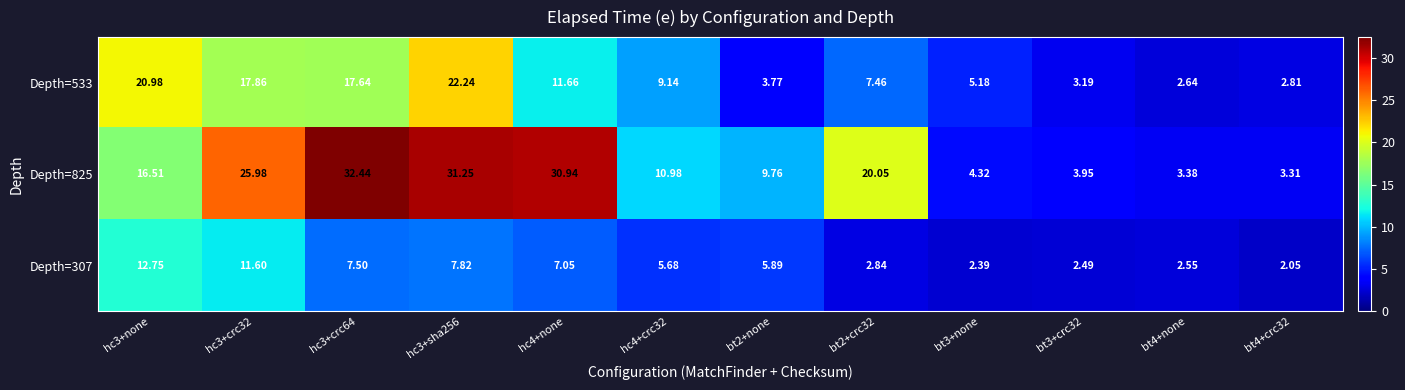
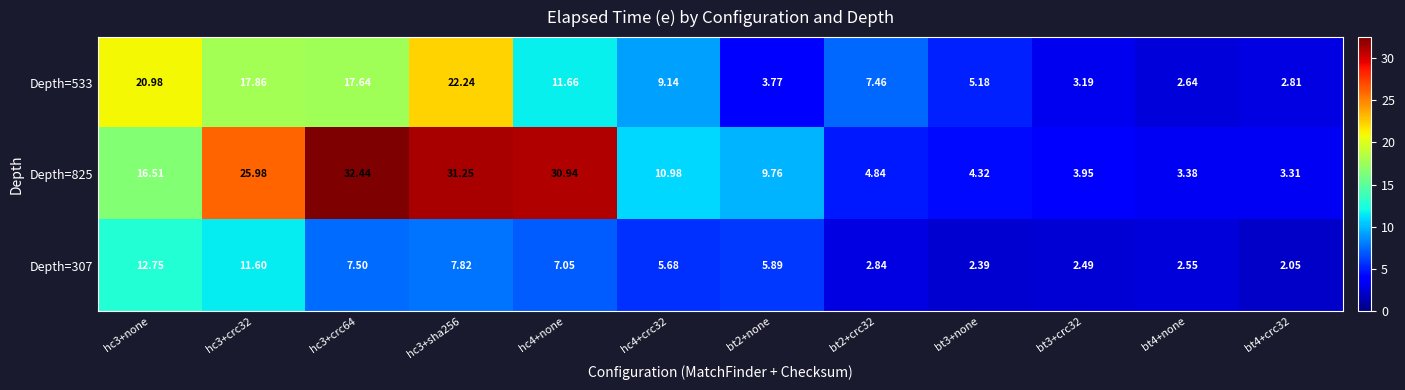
  {
    "Depth=533": {
      "hc3+none": 20.98,
      "hc3+crc32": 17.86,
      "hc3+crc64": 17.64,
      "hc3+sha256": 22.24,
      "hc4+none": 11.66,
      "hc4+crc32": 9.14,
      "bt2+none": 3.77,
      "bt2+crc32": 7.46,
      "bt3+none": 5.18,
      "bt3+crc32": 3.19,
      "bt4+none": 2.64,
      "bt4+crc32": 2.81
    },
    "Depth=825": {
      "hc3+none": 16.51,
      "hc3+crc32": 25.98,
      "hc3+crc64": 32.44,
      "hc3+sha256": 31.25,
      "hc4+none": 30.94,
      "hc4+crc32": 10.98,
      "bt2+none": 9.76,
-     "bt2+crc32": 20.05,
+     "bt2+crc32": 4.84,
      "bt3+none": 4.32,
      "bt3+crc32": 3.95,
      "bt4+none": 3.38,
      "bt4+crc32": 3.31
    },
    "Depth=307": {
      "hc3+none": 12.75,
      "hc3+crc32": 11.60,
      "hc3+crc64": 7.50,
      "hc3+sha256": 7.82,
      "hc4+none": 7.05,
      "hc4+crc32": 5.68,
      "bt2+none": 5.89,
      "bt2+crc32": 2.84,
      "bt3+none": 2.39,
      "bt3+crc32": 2.49,
      "bt4+none": 2.55,
      "bt4+crc32": 2.05
    }
  }
